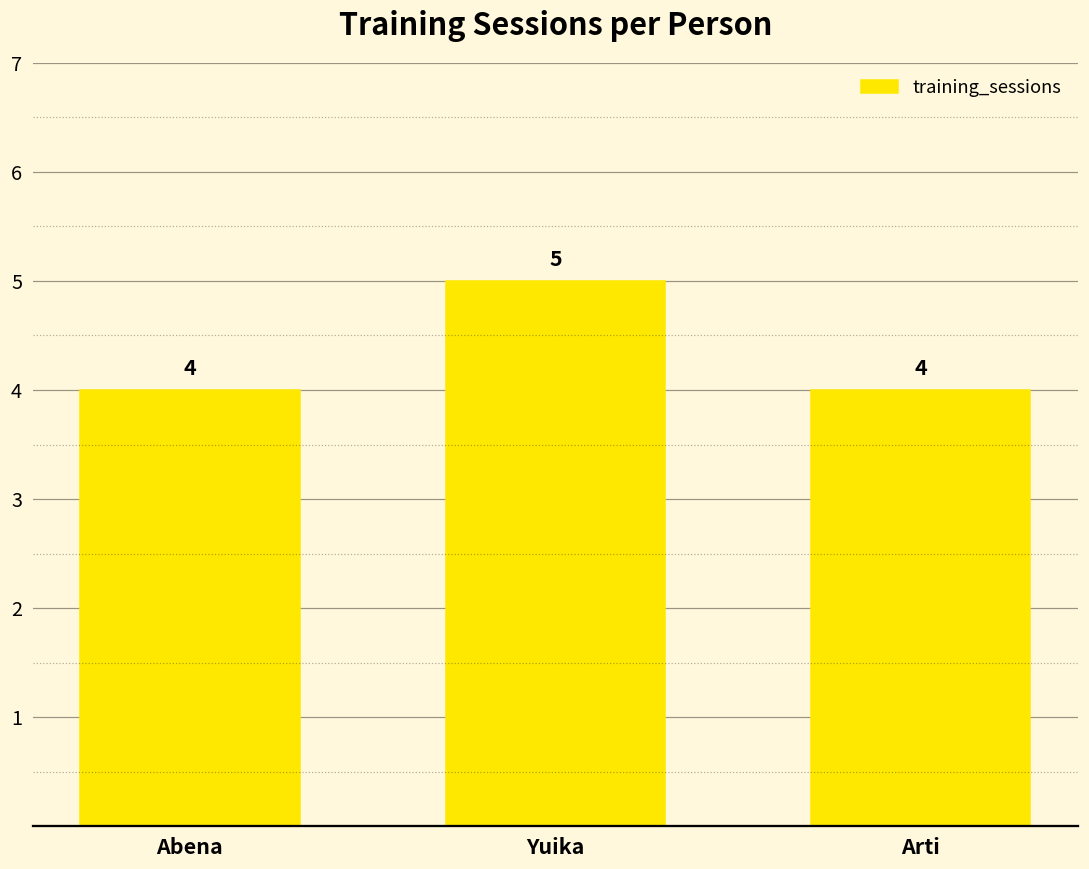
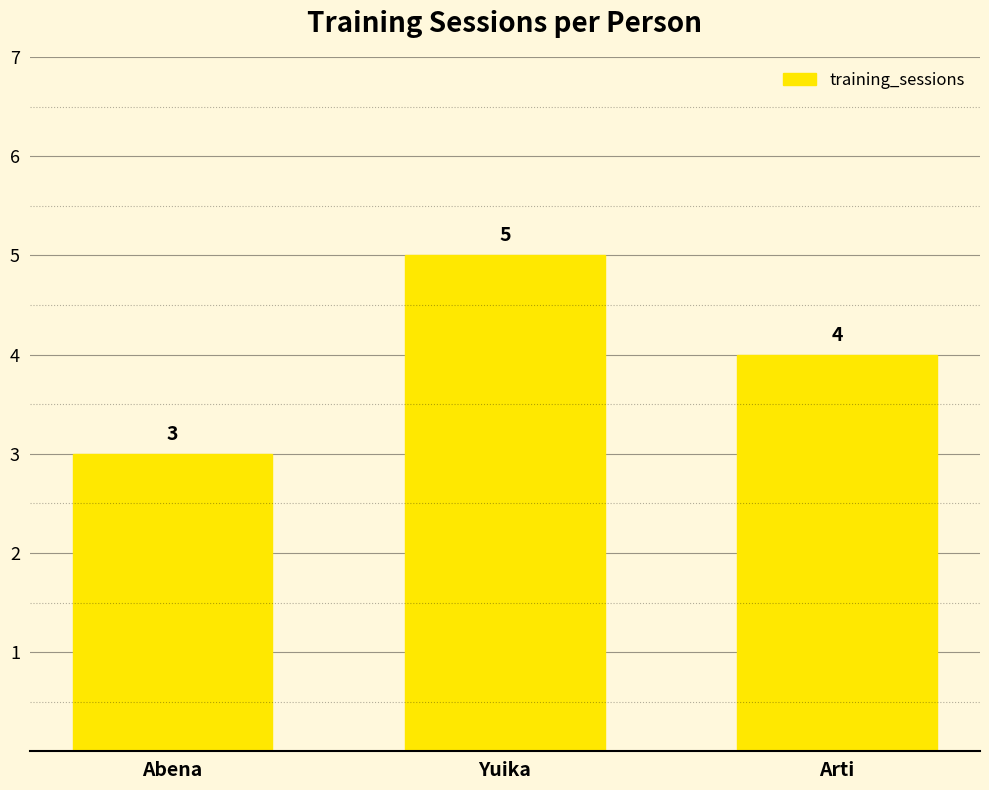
  {
-   "Abena": 4,
+   "Abena": 3,
    "Yuika": 5,
    "Arti": 4
  }
